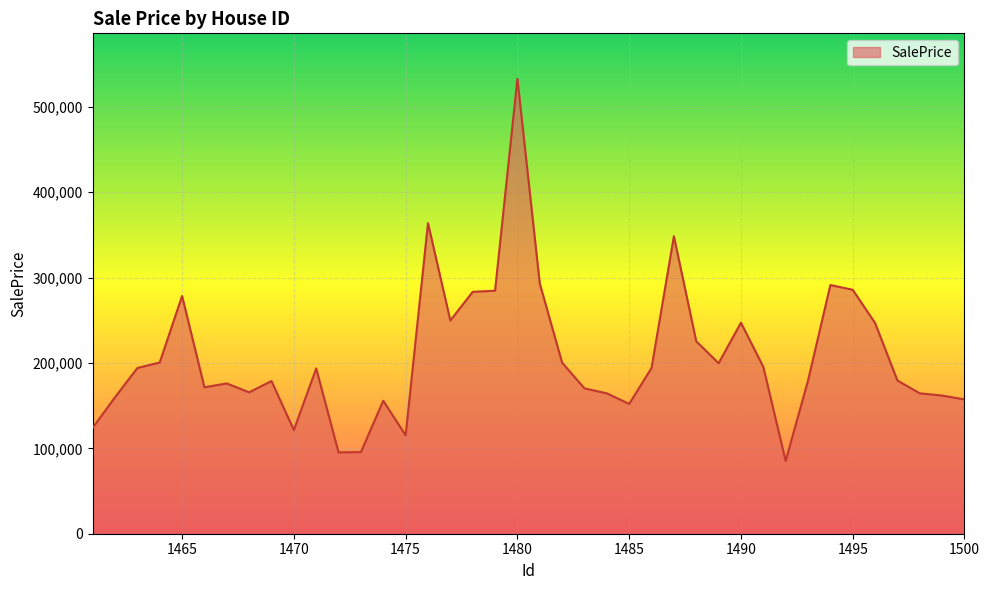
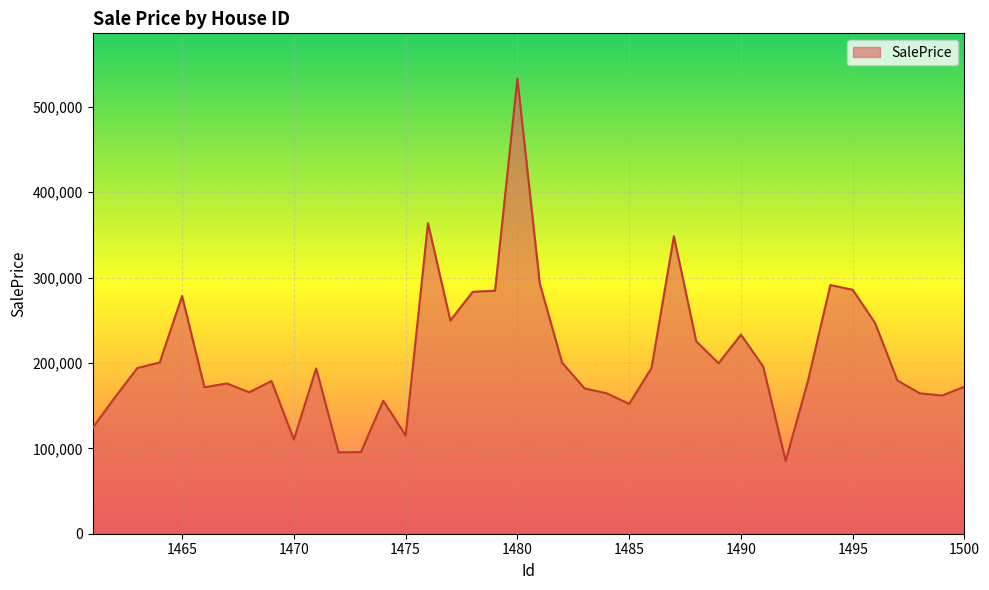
  {
    "1465": "280,000",
-   "1470": "120,000",
+   "1470": "110,000",
    "1475": "120,000",
    "1480": "530,000",
    "1485": "150,000",
-   "1490": "250,000",
+   "1490": "230,000",
    "1495": "290,000",
-   "1500": "160,000"
+   "1500": "170,000"
  }
